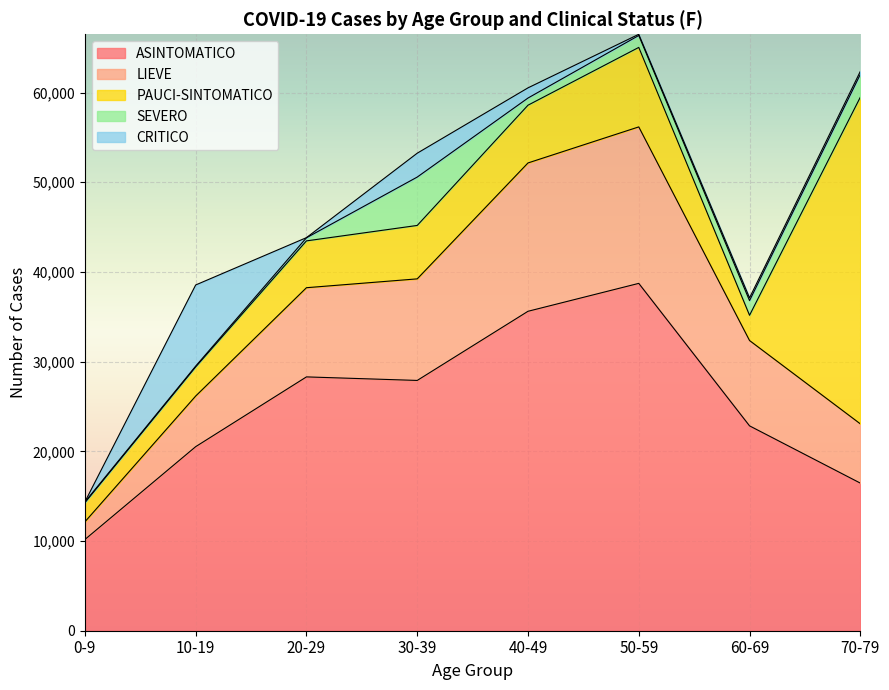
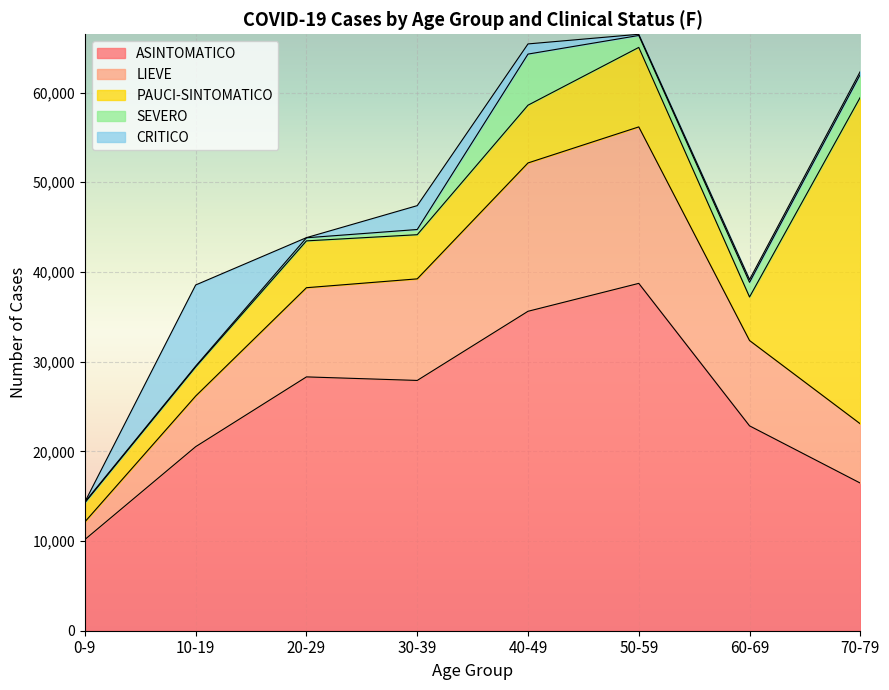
  {
    "PAUCI-SINTOMATICO": {
      "20-29": "5,000",
-     "30-39": "6,000",
+     "30-39": "5,000",
      "40-49": "6,000",
      "50-59": "9,000",
-     "60-69": "3,000",
+     "60-69": "5,000",
      "70-79": "36,000"
    },
    "SEVERO": {
-     "30-39": "5,000",
-     "40-49": "1,000",
+     "30-39": "1,000",
+     "40-49": "6,000",
      "60-69": "2,000",
      "70-79": "3,000"
    },
    "CRITICO": {
      "10-19": "9,000",
      "30-39": "3,000",
      "40-49": "1,000",
      "60-69": "0",
      "70-79": "0"
    }
  }
